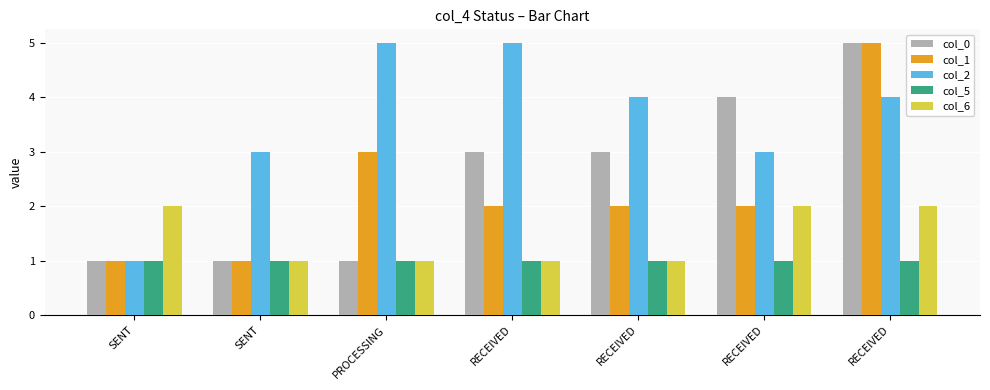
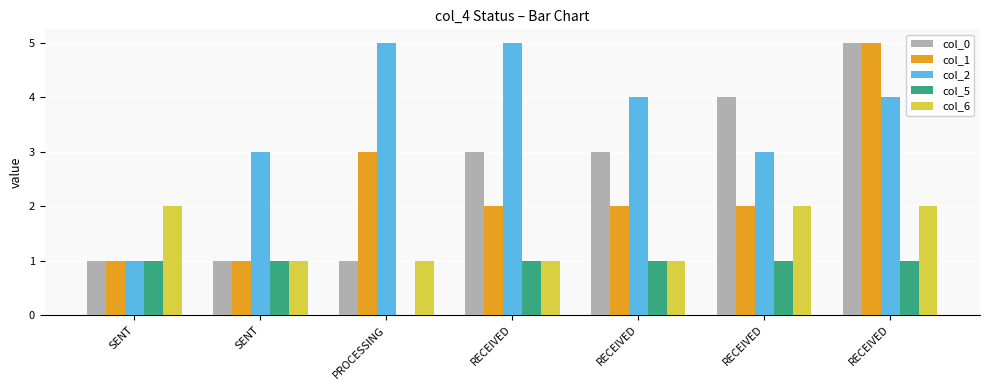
  {
    "col_0": {
      "PROCESSING": 1
    },
    "col_2": {
      "PROCESSING": 5
    },
    "col_5": {
-     "PROCESSING": 1
+     "PROCESSING": 0
    }
  }
